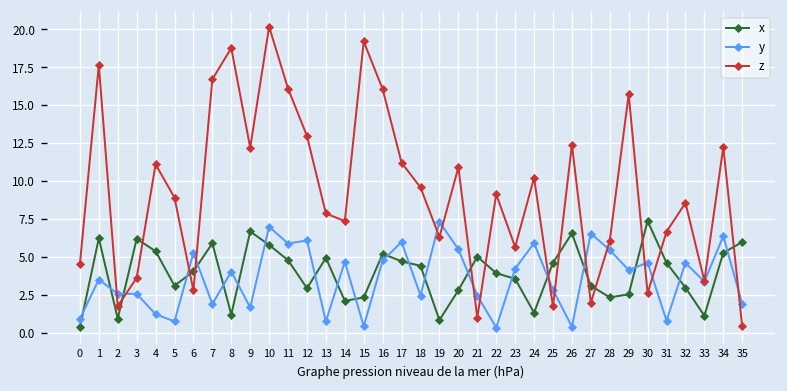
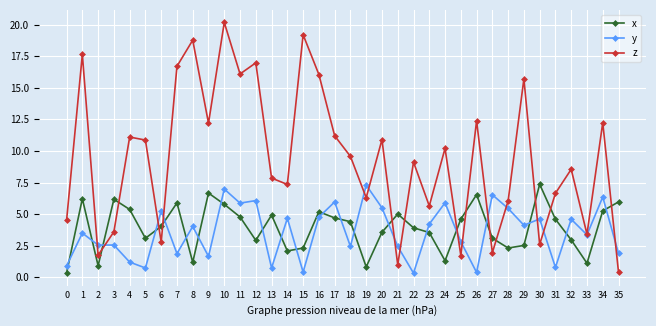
  {
    "x": {
      "0": 0.3,
      "1": 6.2,
      "2": 0.9,
      "3": 6.2,
      "4": 5.4,
      "5": 3.1,
      "6": 4.0,
      "7": 5.9,
      "8": 1.2,
      "9": 6.7,
      "10": 5.8,
      "11": 4.8,
      "12": 2.9,
      "13": 4.9,
      "14": 2.1,
      "15": 2.3,
      "16": 5.2,
      "17": 4.7,
      "18": 4.4,
      "19": 0.8,
-     "20": 2.8,
+     "20": 3.6,
      "21": 5.0,
      "22": 3.9,
      "23": 3.5,
      "24": 1.3,
      "25": 4.6,
      "26": 6.5,
      "27": 3.1,
      "28": 2.3,
      "29": 2.5,
      "30": 7.4,
      "31": 4.6,
      "32": 3.0,
      "33": 1.1,
      "34": 5.3,
      "35": 6.0
    },
    "y": {
      "0": 0.9,
      "1": 3.5,
      "2": 2.6,
      "3": 2.6,
      "4": 1.2,
      "5": 0.7,
      "6": 5.3,
      "7": 1.9,
      "8": 4.0,
      "9": 1.7,
      "10": 7.0,
      "11": 5.9,
      "12": 6.1,
      "13": 0.7,
      "14": 4.7,
      "15": 0.4,
      "16": 4.8,
      "17": 6.0,
      "18": 2.4,
      "19": 7.3,
      "20": 5.5,
      "21": 2.4,
      "22": 0.3,
      "23": 4.2,
      "24": 5.9,
      "25": 2.8,
      "26": 0.4,
      "27": 6.5,
      "28": 5.4,
      "29": 4.1,
      "30": 4.6,
      "31": 0.8,
      "32": 4.6,
      "34": 6.4,
      "35": 1.9
    },
    "z": {
      "0": 4.5,
      "1": 17.6,
      "2": 1.7,
      "3": 3.6,
      "4": 11.1,
-     "5": 8.9,
+     "5": 10.9,
      "6": 2.8,
      "7": 16.7,
      "8": 18.8,
      "9": 12.2,
      "10": 20.2,
      "11": 16.1,
-     "12": 13.0,
+     "12": 17.0,
      "13": 7.9,
      "14": 7.4,
      "15": 19.2,
      "16": 16.1,
      "17": 11.2,
      "18": 9.6,
      "19": 6.3,
      "20": 10.9,
      "21": 1.0,
      "22": 9.1,
      "23": 5.6,
      "24": 10.2,
      "25": 1.7,
      "26": 12.4,
      "27": 1.9,
      "28": 6.1,
      "29": 15.7,
      "30": 2.6,
      "31": 6.7,
      "32": 8.6,
      "34": 12.2,
      "35": 0.4
    }
  }
